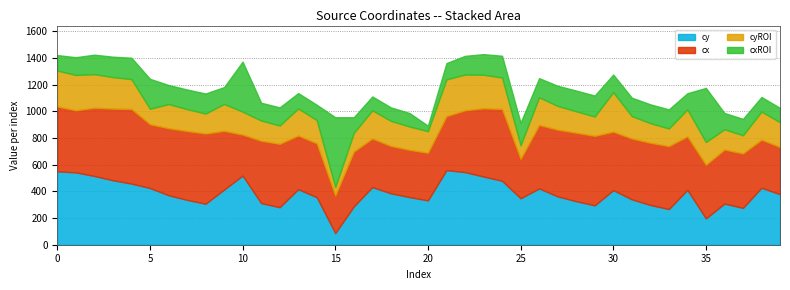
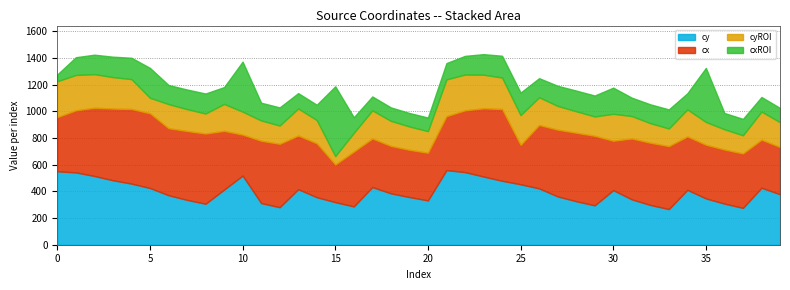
  {
    "cy": {
      "0": 550,
      "5": 430,
      "10": 520,
-     "15": 90,
+     "15": 320,
      "20": 330,
-     "25": 350,
+     "25": 450,
      "30": 410,
-     "35": 200
+     "35": 350
    },
    "cx": {
-     "0": 490,
-     "5": 480,
+     "0": 410,
+     "5": 560,
      "10": 310,
      "15": 280,
      "20": 360,
      "25": 300,
-     "30": 440,
+     "30": 370,
      "35": 400
    },
    "cyROI": {
      "0": 270,
      "5": 120,
      "10": 170,
      "15": 60,
      "20": 160,
-     "25": 100,
-     "30": 300,
+     "25": 220,
+     "30": 200,
      "35": 170
    },
    "cxROI": {
-     "0": 120,
+     "0": 50,
      "5": 220,
      "10": 380,
      "15": 520,
-     "20": 40,
+     "20": 100,
      "25": 170,
-     "30": 130,
+     "30": 200,
      "35": 410
    }
  }
